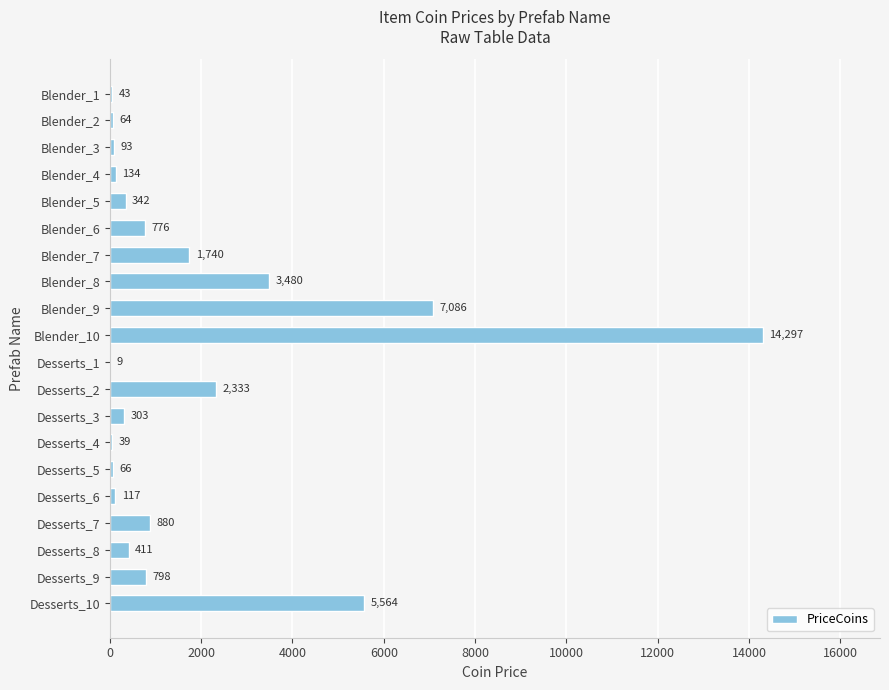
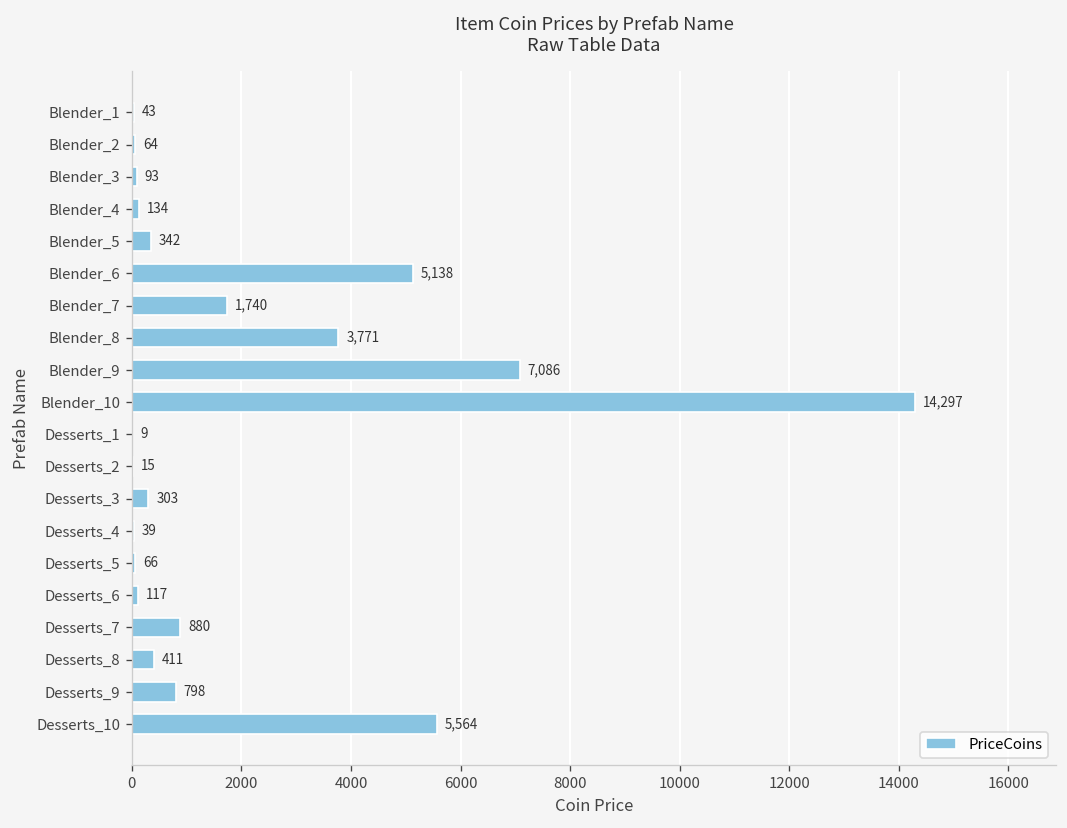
  {
    "Blender_1": "43",
    "Blender_2": "64",
    "Blender_3": "93",
    "Blender_4": "134",
    "Blender_5": "342",
-   "Blender_6": "776",
+   "Blender_6": "5,138",
    "Blender_7": "1,740",
-   "Blender_8": "3,480",
+   "Blender_8": "3,771",
    "Blender_9": "7,086",
    "Blender_10": "14,297",
    "Desserts_1": "9",
-   "Desserts_2": "2,333",
+   "Desserts_2": "15",
    "Desserts_3": "303",
    "Desserts_4": "39",
    "Desserts_5": "66",
    "Desserts_6": "117",
    "Desserts_7": "880",
    "Desserts_8": "411",
    "Desserts_9": "798",
    "Desserts_10": "5,564"
  }
